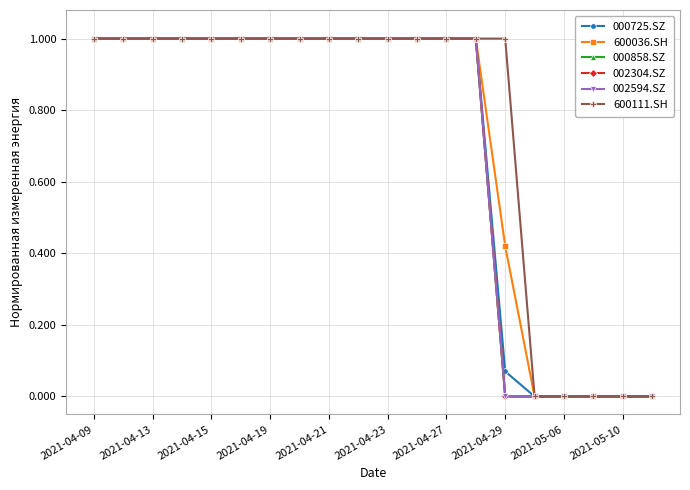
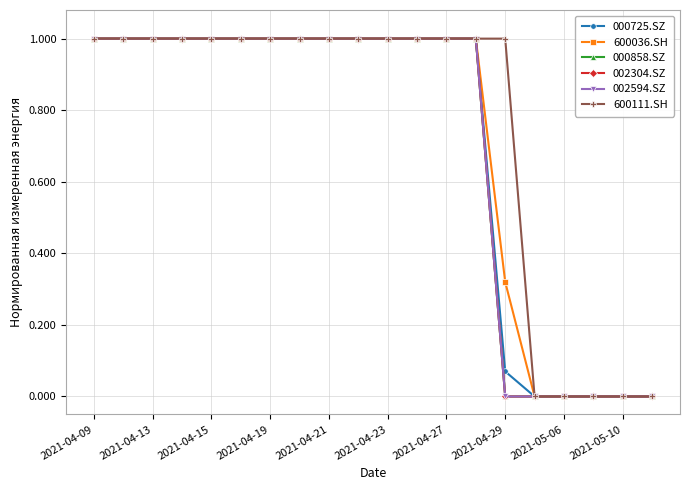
  {
    "000725.SZ": {
      "2021-04-29": 0.07
    },
    "600036.SH": {
-     "2021-04-29": 0.42
+     "2021-04-29": 0.32
    },
    "002594.SZ": {
      "2021-04-29": 0.00
    },
    "600111.SH": {
      "2021-04-29": 1.00
    }
  }
